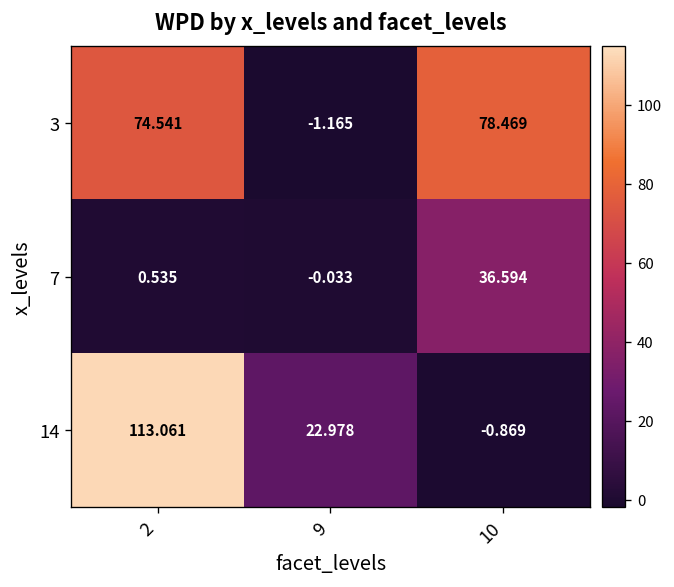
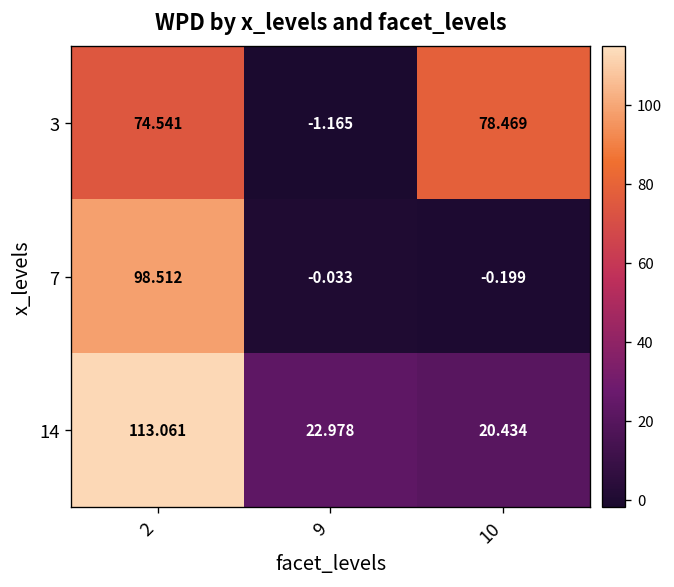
  {
    "3": {
      "2": 74.541,
      "9": -1.165,
      "10": 78.469
    },
    "7": {
-     "2": 0.535,
+     "2": 98.512,
      "9": -0.033,
-     "10": 36.594
+     "10": -0.199
    },
    "14": {
      "2": 113.061,
      "9": 22.978,
-     "10": -0.869
+     "10": 20.434
    }
  }
